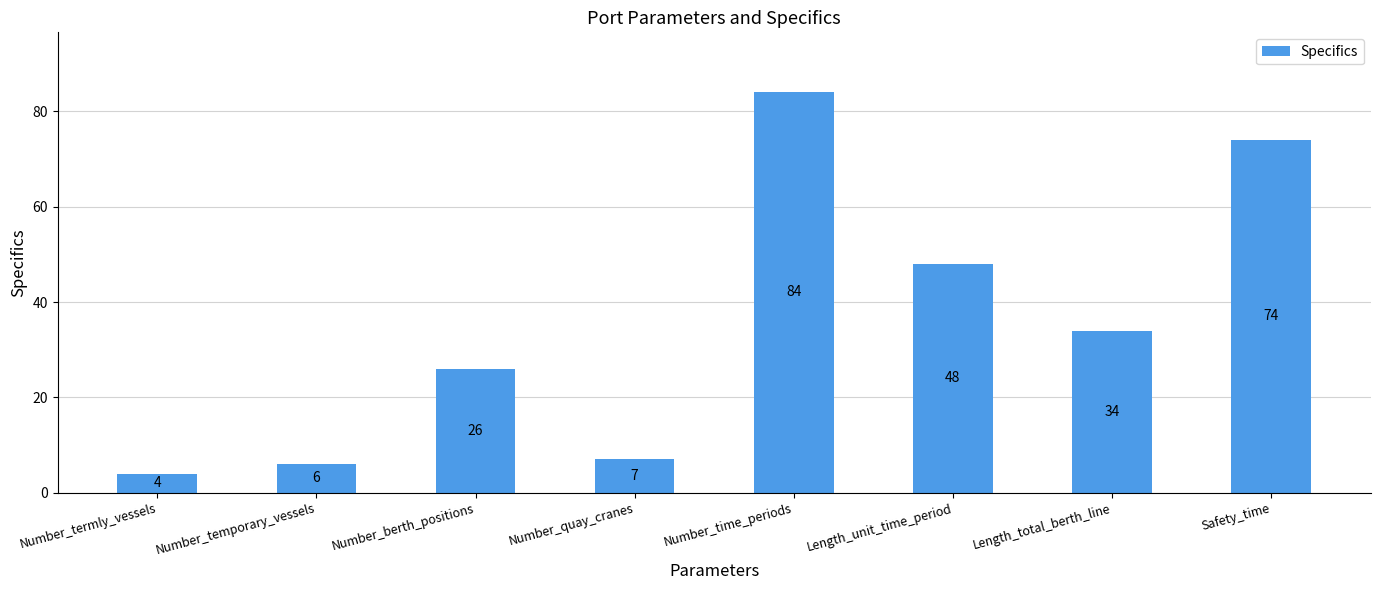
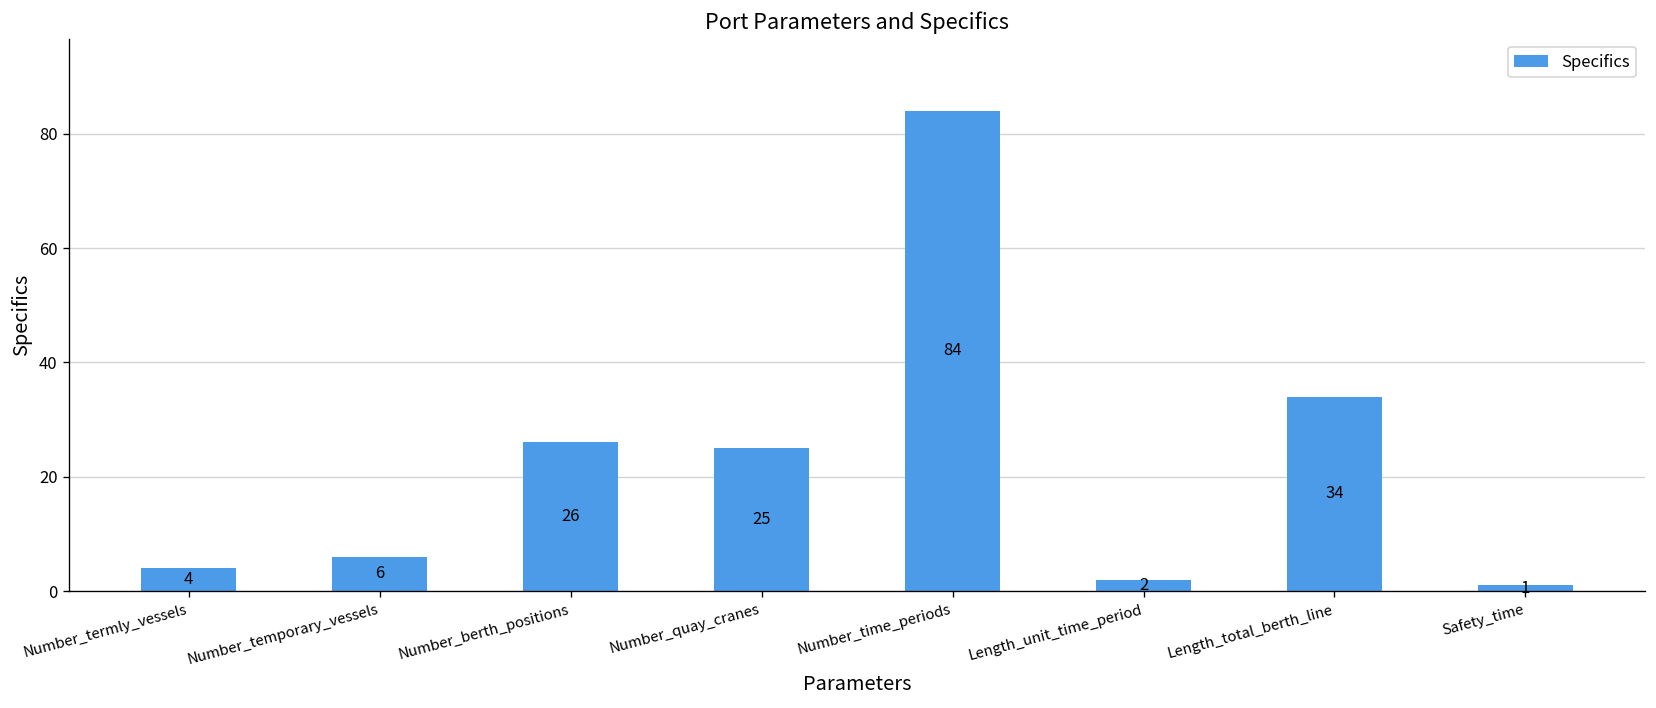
  {
    "Number_termly_vessels": 4,
    "Number_temporary_vessels": 6,
    "Number_berth_positions": 26,
-   "Number_quay_cranes": 7,
+   "Number_quay_cranes": 25,
    "Number_time_periods": 84,
-   "Length_unit_time_period": 48,
+   "Length_unit_time_period": 2,
    "Length_total_berth_line": 34,
-   "Safety_time": 74
+   "Safety_time": 1
  }
